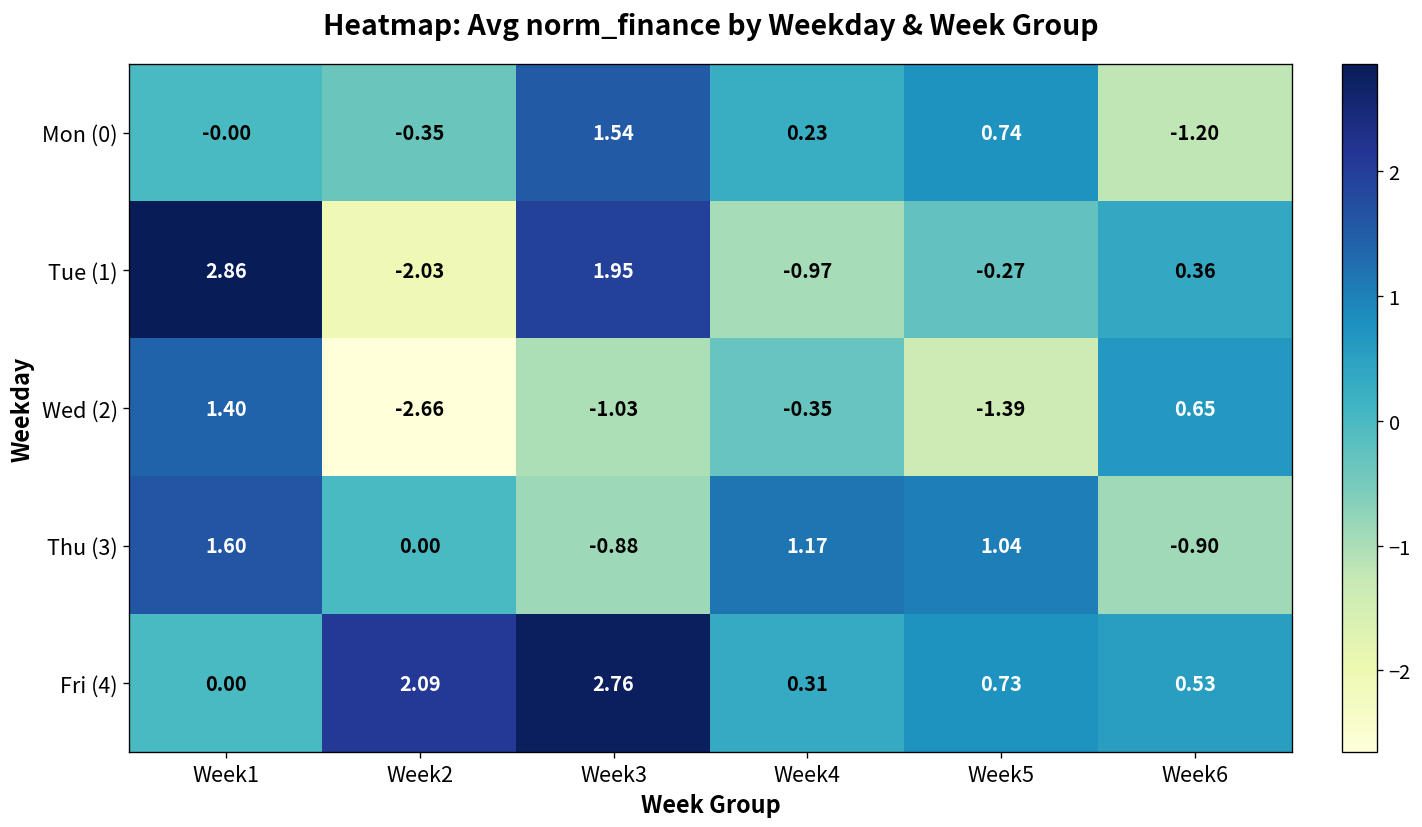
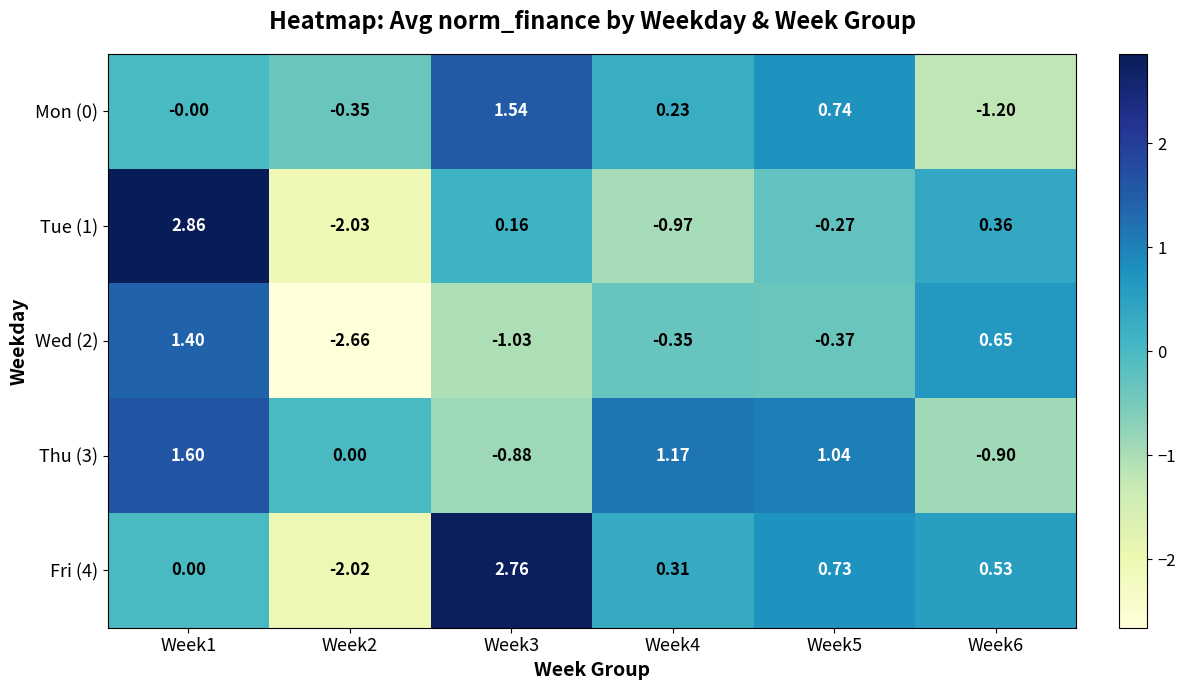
  {
    "Mon (0)": {
      "Week1": -0.00,
      "Week2": -0.35,
      "Week3": 1.54,
      "Week4": 0.23,
      "Week5": 0.74,
      "Week6": -1.20
    },
    "Tue (1)": {
      "Week1": 2.86,
      "Week2": -2.03,
-     "Week3": 1.95,
+     "Week3": 0.16,
      "Week4": -0.97,
      "Week5": -0.27,
      "Week6": 0.36
    },
    "Wed (2)": {
      "Week1": 1.40,
      "Week2": -2.66,
      "Week3": -1.03,
      "Week4": -0.35,
-     "Week5": -1.39,
+     "Week5": -0.37,
      "Week6": 0.65
    },
    "Thu (3)": {
      "Week1": 1.60,
      "Week2": 0.00,
      "Week3": -0.88,
      "Week4": 1.17,
      "Week5": 1.04,
      "Week6": -0.90
    },
    "Fri (4)": {
      "Week1": 0.00,
-     "Week2": 2.09,
+     "Week2": -2.02,
      "Week3": 2.76,
      "Week4": 0.31,
      "Week5": 0.73,
      "Week6": 0.53
    }
  }
